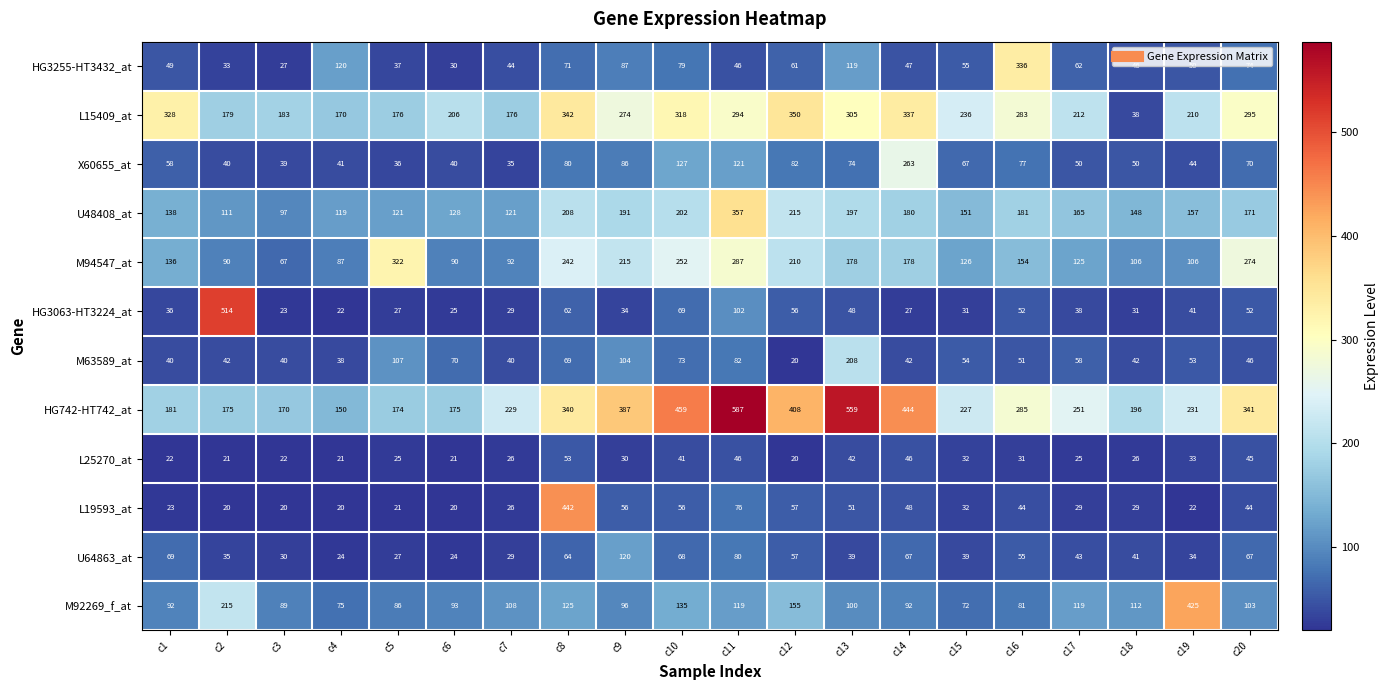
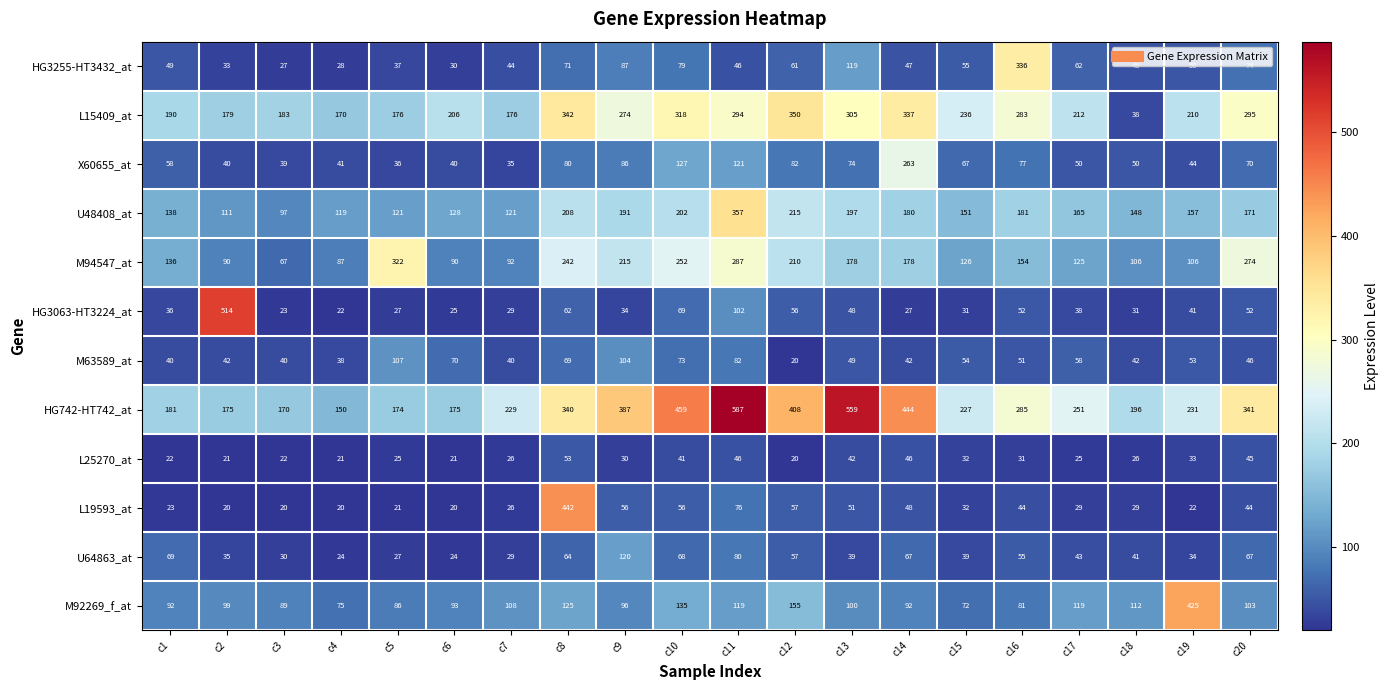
  {
    "HG3255-HT3432_at": {
      "c1": 49,
      "c2": 33,
      "c3": 27,
-     "c4": 120,
+     "c4": 28,
      "c5": 37,
      "c6": 30,
      "c7": 44,
      "c8": 71,
      "c9": 87,
      "c10": 79,
      "c11": 46,
      "c12": 61,
      "c13": 119,
      "c14": 47,
      "c15": 55,
      "c16": 336,
      "c17": 62
    },
    "L15409_at": {
-     "c1": 328,
+     "c1": 190,
      "c2": 179,
      "c3": 183,
      "c4": 170,
      "c5": 176,
      "c6": 206,
      "c7": 176,
      "c8": 342,
      "c9": 274,
      "c10": 318,
      "c11": 294,
      "c12": 350,
      "c13": 305,
      "c14": 337,
      "c15": 236,
      "c16": 283,
      "c17": 212,
      "c18": 38,
      "c19": 210,
      "c20": 295
    },
    "M63589_at": {
      "c1": 40,
      "c2": 42,
      "c3": 40,
      "c4": 38,
      "c5": 107,
      "c6": 70,
      "c7": 40,
      "c8": 69,
      "c9": 104,
      "c10": 73,
      "c11": 82,
      "c12": 20,
-     "c13": 208,
+     "c13": 49,
      "c14": 42,
      "c15": 54,
      "c16": 51,
      "c17": 58,
      "c18": 42,
      "c19": 53,
      "c20": 46
    },
    "M92269_f_at": {
      "c1": 92,
-     "c2": 215,
+     "c2": 99,
      "c3": 89,
      "c4": 75,
      "c5": 86,
      "c6": 93,
      "c7": 108,
      "c8": 125,
      "c9": 96,
      "c10": 135,
      "c11": 119,
      "c12": 155,
      "c13": 100,
      "c14": 92,
      "c15": 72,
      "c16": 81,
      "c17": 119,
      "c18": 112,
      "c19": 425,
      "c20": 103
    }
  }
